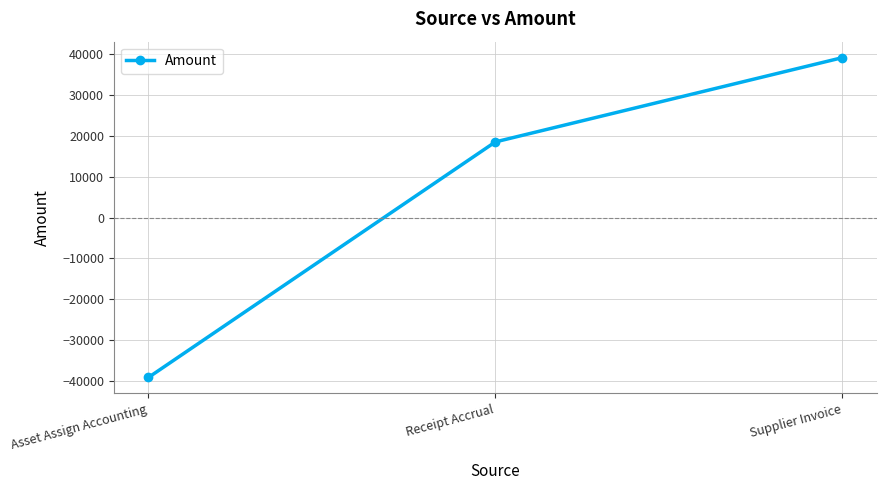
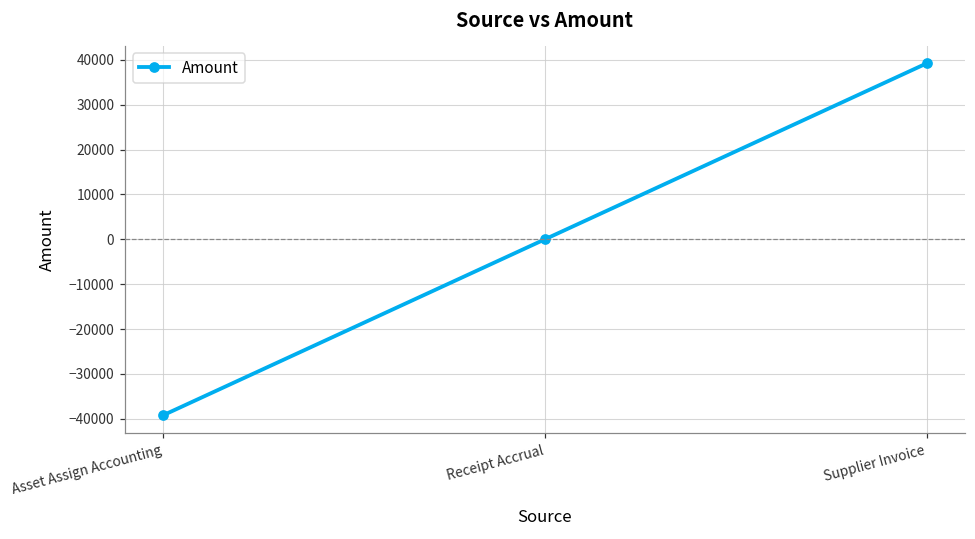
  {
    "Asset Assign Accounting": -39000,
-   "Receipt Accrual": 19000,
+   "Receipt Accrual": 0,
    "Supplier Invoice": 39000
  }
